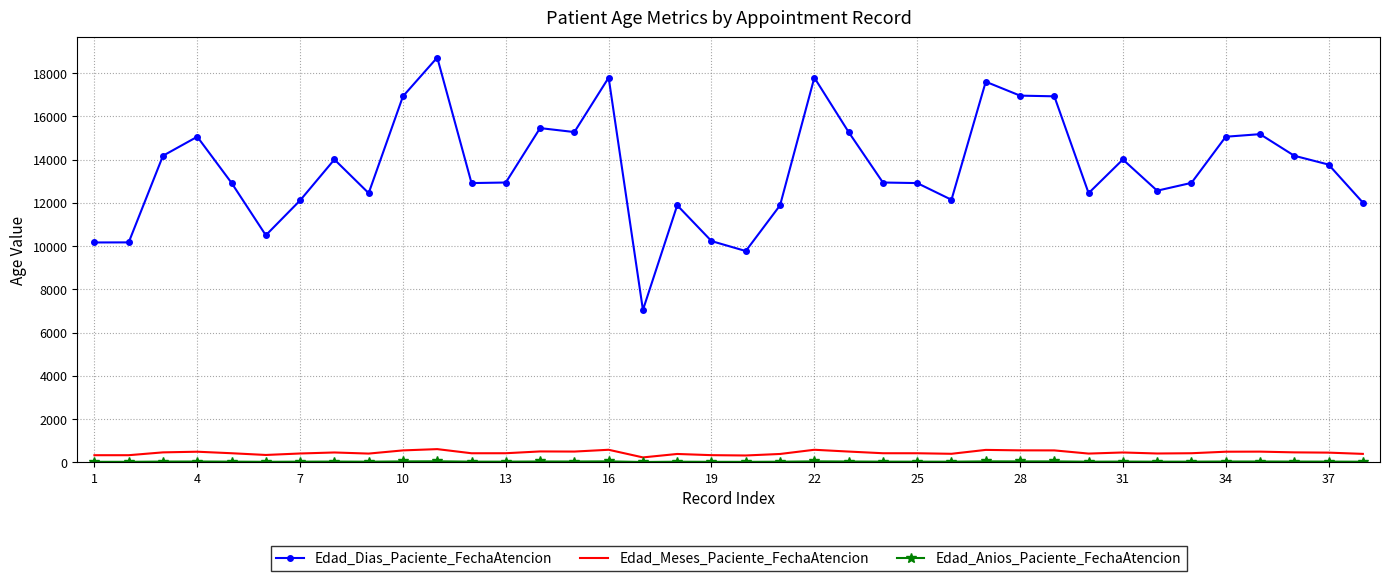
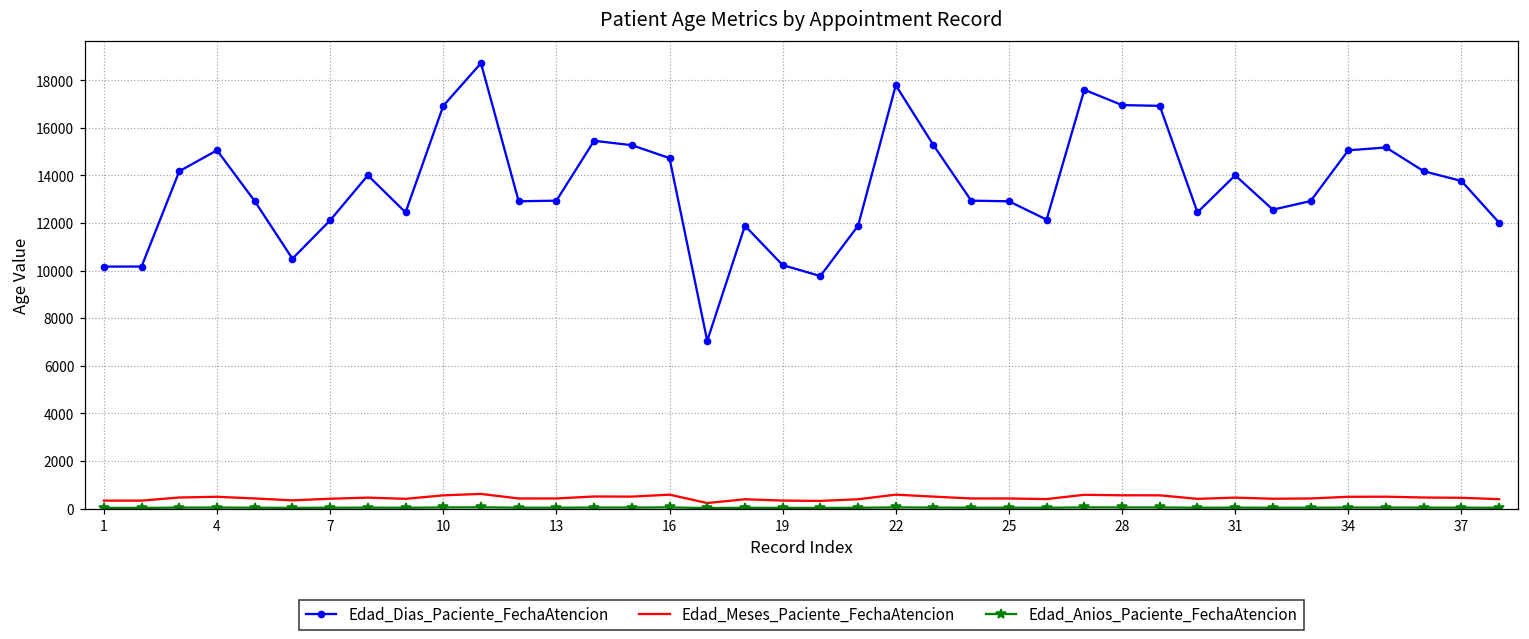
  {
    "Edad_Dias_Paciente_FechaAtencion": {
      "1": 10200,
      "4": 15100,
      "7": 12100,
      "10": 16900,
      "13": 12900,
-     "16": 17800,
+     "16": 14700,
      "19": 10200,
      "22": 17800,
      "25": 12900,
      "28": 17000,
      "31": 14000,
      "34": 15100,
      "37": 13800
    },
    "Edad_Meses_Paciente_FechaAtencion": {
      "1": 300,
      "4": 500,
      "7": 400,
      "10": 600,
      "13": 400,
      "16": 600,
      "19": 300,
      "22": 600,
      "25": 400,
      "28": 600,
      "31": 500,
      "34": 500,
      "37": 500
    },
    "Edad_Anios_Paciente_FechaAtencion": {
      "1": 0,
      "4": 0,
      "7": 0,
      "10": 0,
      "13": 0,
      "16": 0,
      "19": 0,
      "22": 0,
      "25": 0,
      "28": 0,
      "31": 0,
      "34": 0,
      "37": 0
    }
  }
